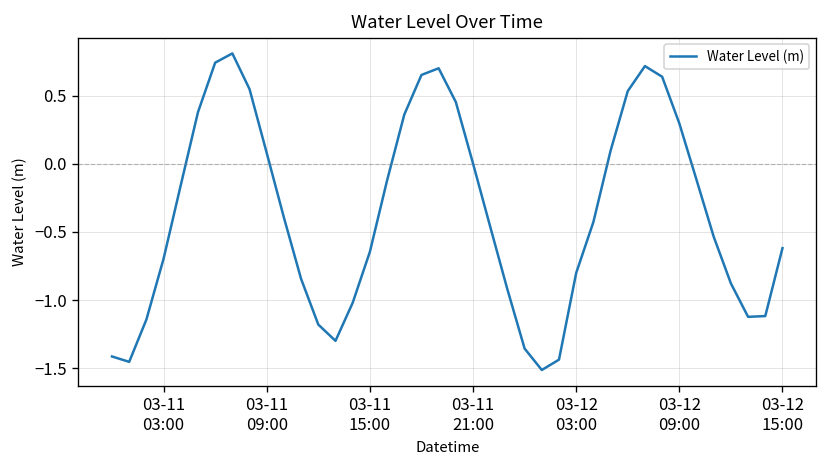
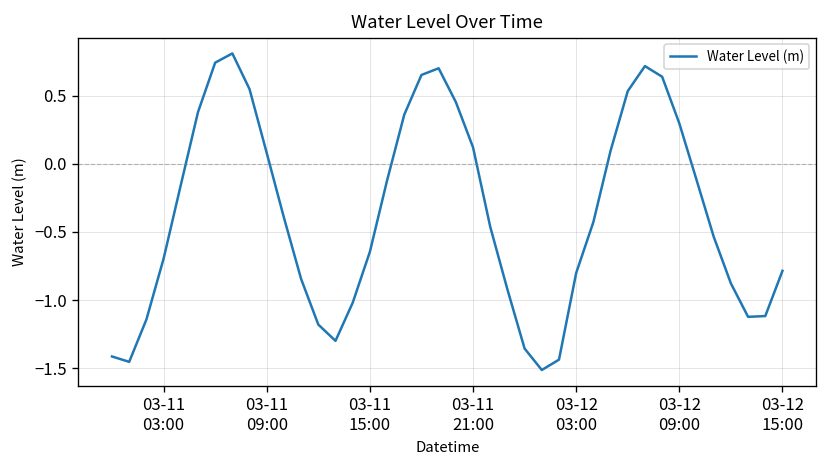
  {
    "03-11 03:00": -0.70,
    "03-11 09:00": 0.08,
    "03-11 15:00": -0.65,
-   "03-11 21:00": 0.00,
+   "03-11 21:00": 0.12,
    "03-12 03:00": -0.80,
    "03-12 09:00": 0.30,
-   "03-12 15:00": -0.62
+   "03-12 15:00": -0.79
  }
